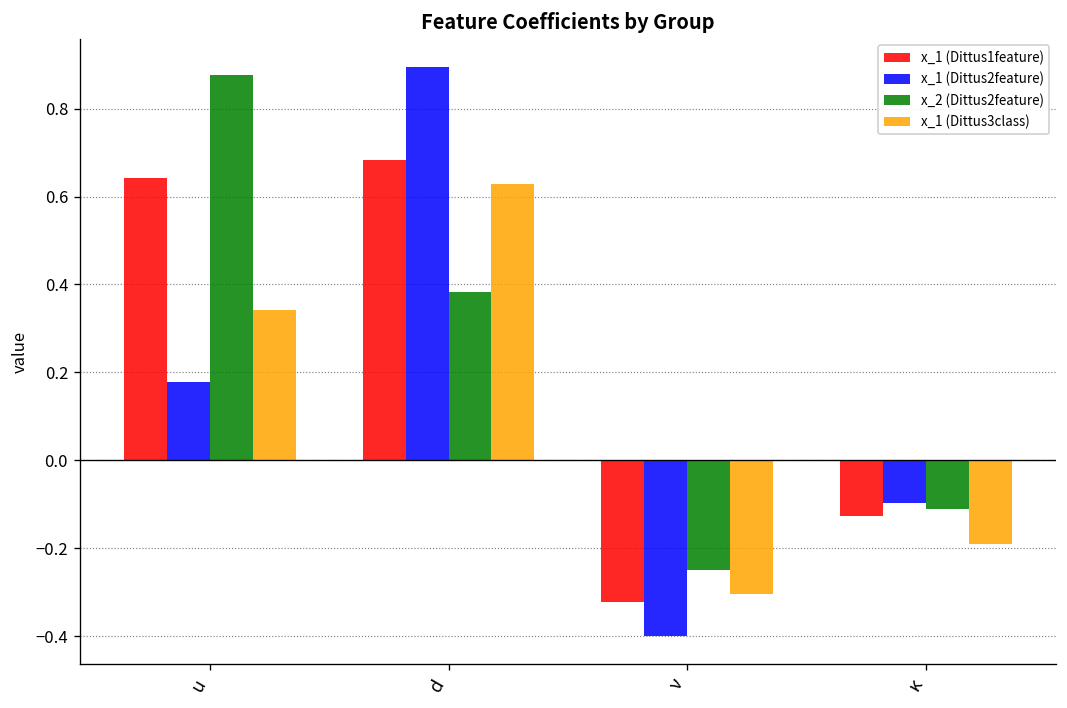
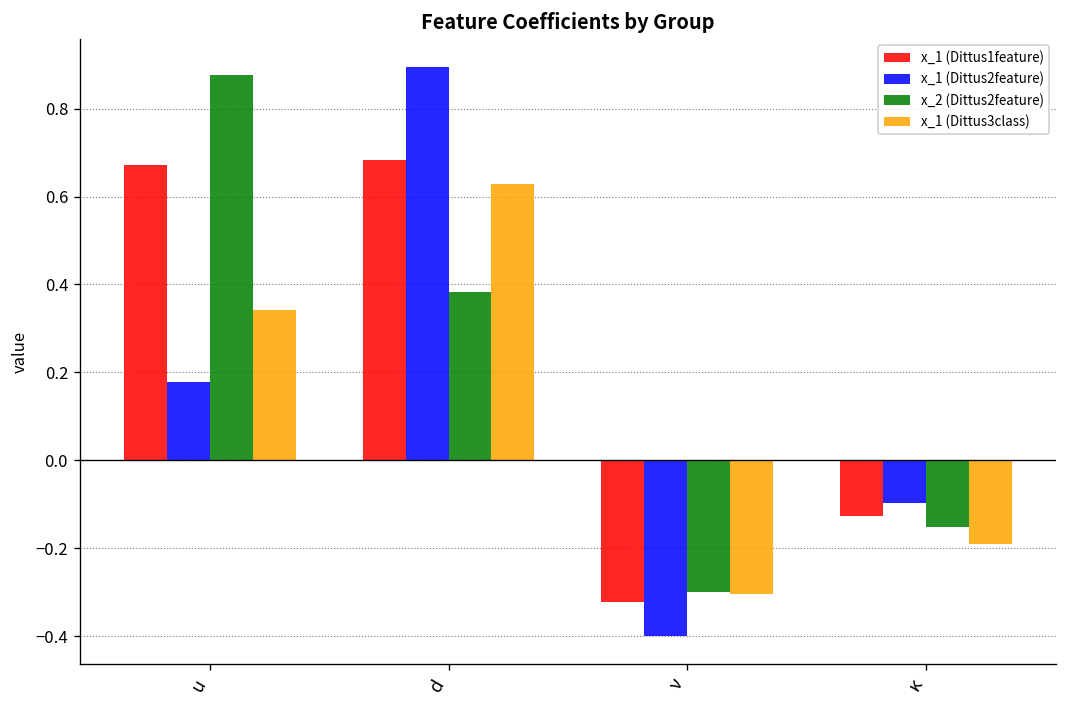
  {
    "x_1 (Dittus1feature)": {
-     "u": 0.64,
+     "u": 0.67,
      "d": 0.68,
      "ν": -0.32,
      "κ": -0.13
    },
    "x_1 (Dittus2feature)": {
      "u": 0.18,
      "d": 0.89,
      "ν": -0.40,
      "κ": -0.10
    },
    "x_2 (Dittus2feature)": {
      "u": 0.88,
      "d": 0.38,
-     "ν": -0.25,
-     "κ": -0.11
+     "ν": -0.30,
+     "κ": -0.15
    },
    "x_1 (Dittus3class)": {
      "u": 0.34,
      "d": 0.63,
      "ν": -0.31,
      "κ": -0.19
    }
  }
